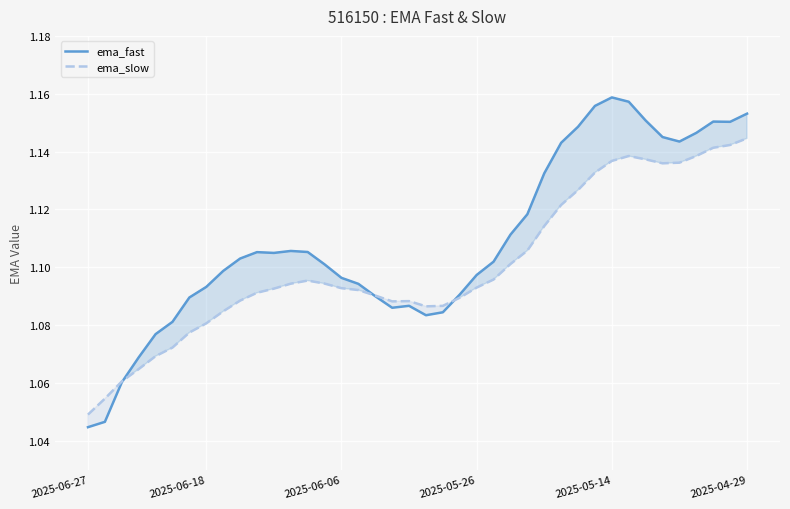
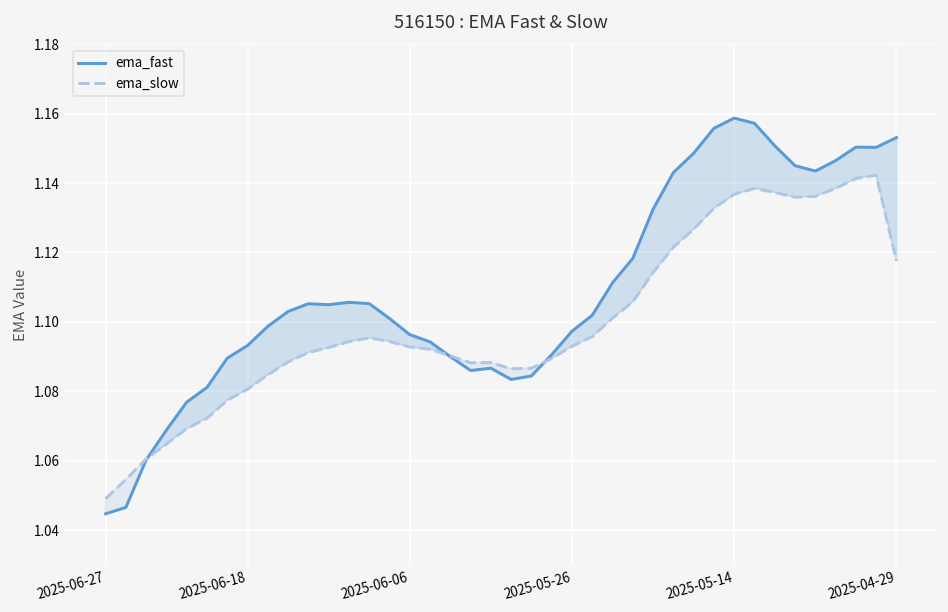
  {
    "ema_fast": {
      "2025-06-27": 1.045,
      "2025-04-29": 1.153
    },
    "ema_slow": {
      "2025-06-27": 1.049,
-     "2025-04-29": 1.145
+     "2025-04-29": 1.118
    }
  }
